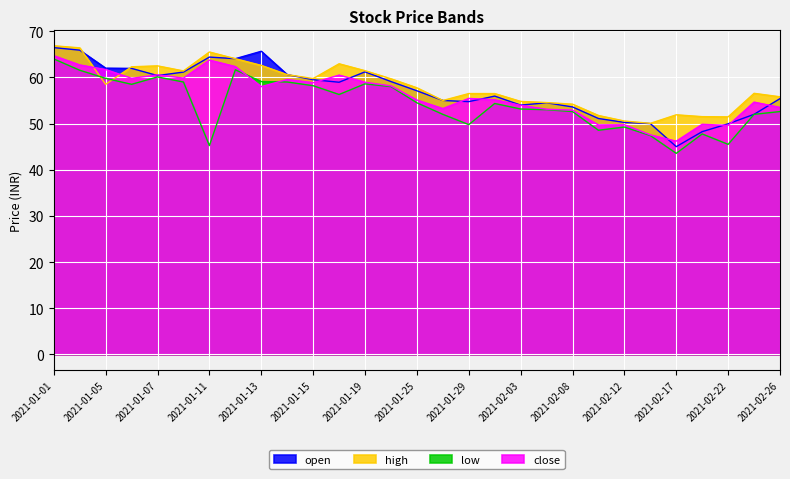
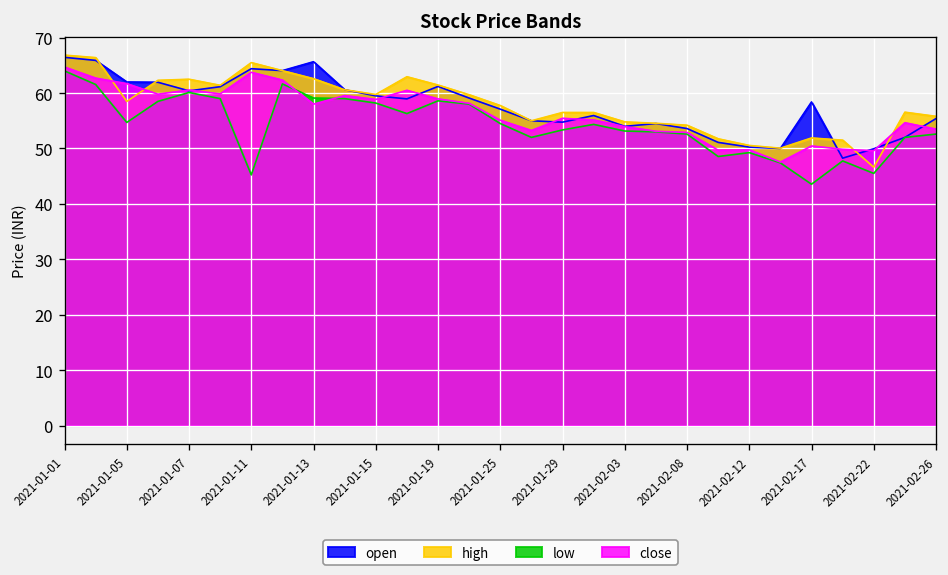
  {
    "open": {
      "2021-01-11": 64,
      "2021-01-13": 66,
      "2021-01-25": 57,
      "2021-01-29": 55,
      "2021-02-08": 54,
-     "2021-02-17": 45
+     "2021-02-17": 58
    },
    "high": {
      "2021-01-05": 59,
      "2021-01-07": 63,
      "2021-01-11": 66,
      "2021-01-13": 63,
      "2021-01-25": 58,
      "2021-01-29": 57,
      "2021-02-03": 55,
      "2021-02-08": 54,
      "2021-02-17": 52,
-     "2021-02-22": 51
+     "2021-02-22": 47
    },
    "low": {
      "2021-01-01": 64,
-     "2021-01-05": 60,
+     "2021-01-05": 55,
      "2021-01-11": 45,
      "2021-01-13": 59,
      "2021-01-15": 58,
      "2021-01-25": 55,
-     "2021-01-29": 50,
+     "2021-01-29": 53,
      "2021-02-03": 53,
      "2021-02-17": 44,
      "2021-02-22": 46,
      "2021-02-26": 53
    },
    "close": {
      "2021-01-01": 65,
      "2021-01-11": 64,
      "2021-01-13": 58,
      "2021-01-15": 59,
      "2021-01-25": 55,
      "2021-01-29": 55,
-     "2021-02-17": 46,
+     "2021-02-17": 50,
      "2021-02-26": 54
    }
  }
